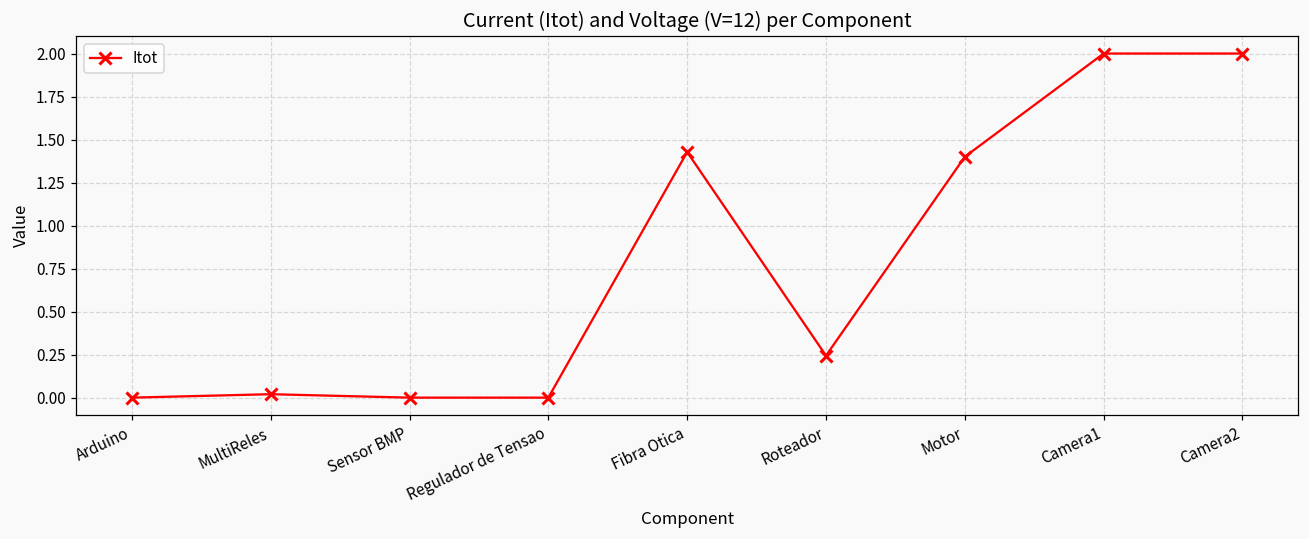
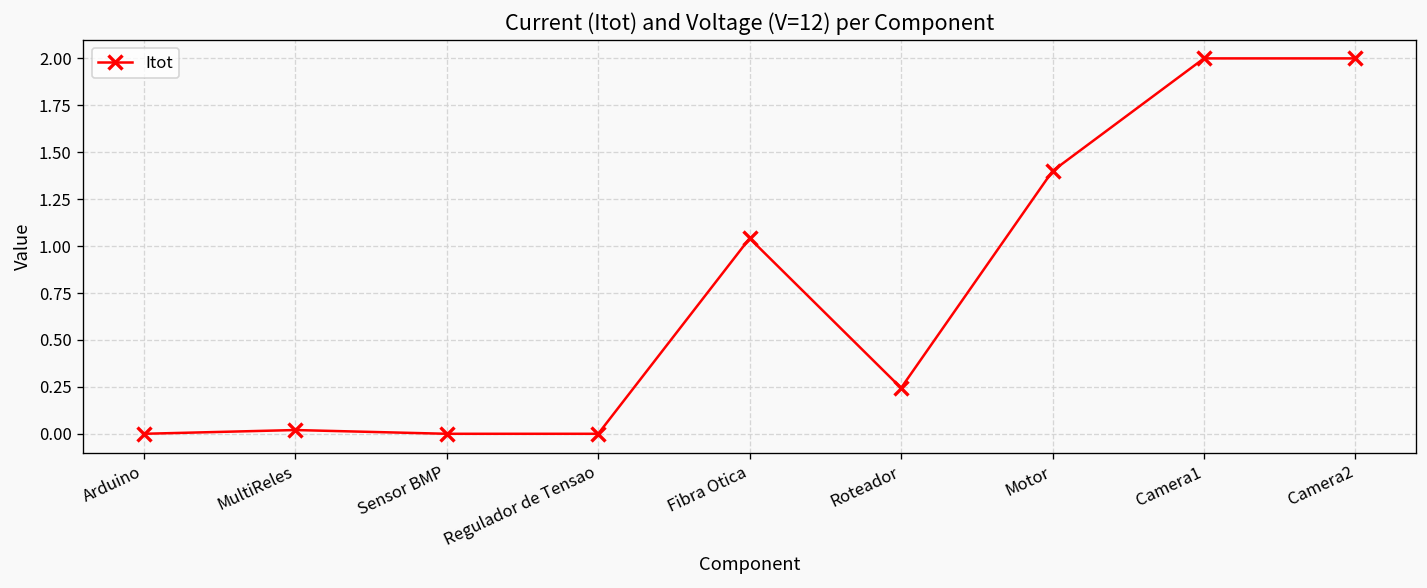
  {
    "Arduino": 0.00,
    "MultiReles": 0.02,
    "Sensor BMP": 0.00,
    "Regulador de Tensao": 0.00,
-   "Fibra Otica": 1.43,
+   "Fibra Otica": 1.04,
    "Roteador": 0.24,
    "Motor": 1.40,
    "Camera1": 2.00,
    "Camera2": 2.00
  }
